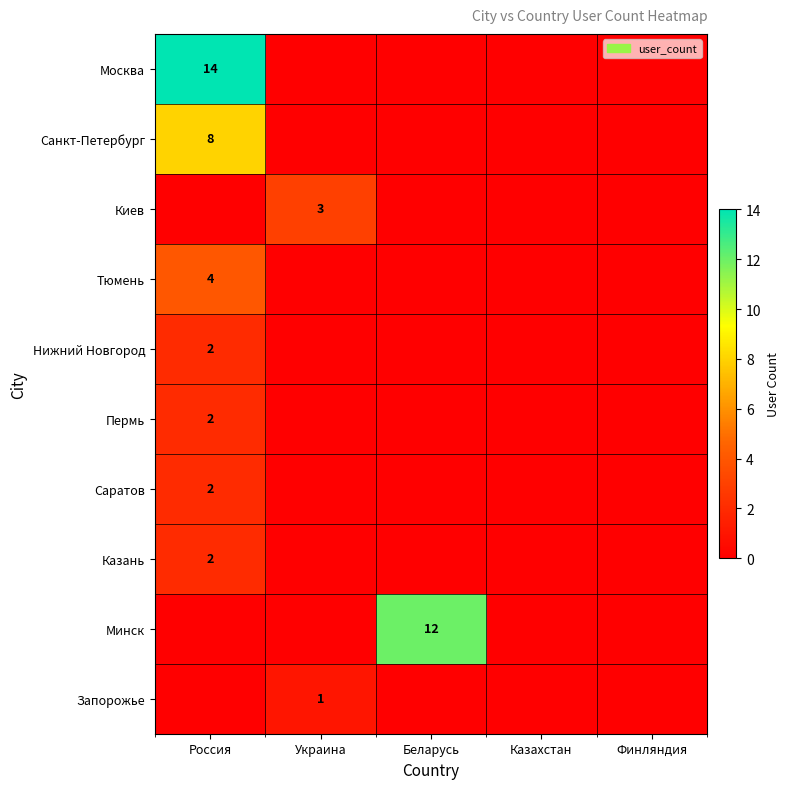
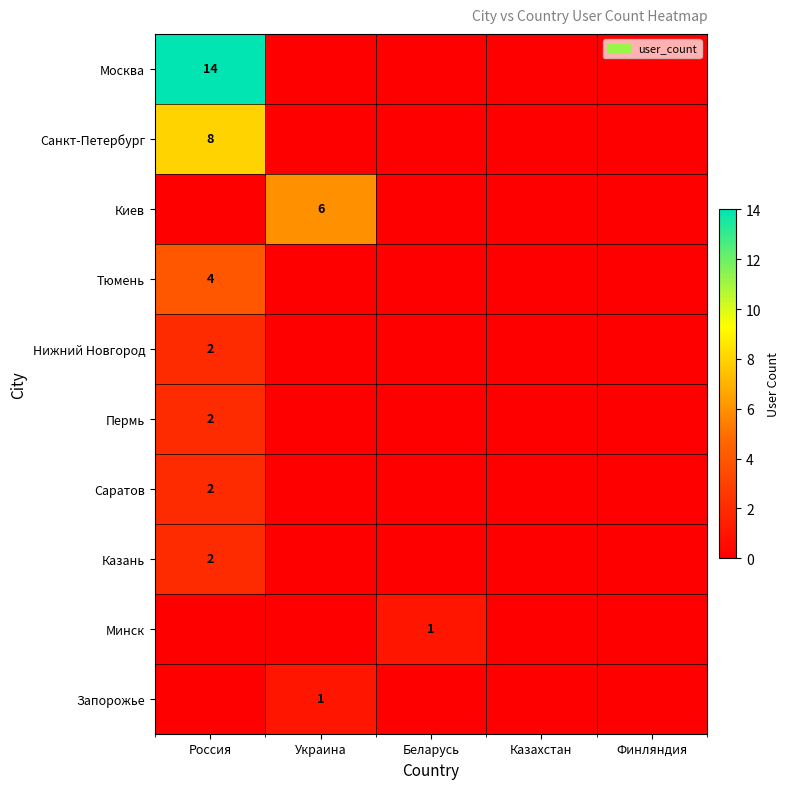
  {
    "Москва": {
      "Россия": 14
    },
    "Санкт-Петербург": {
      "Россия": 8
    },
    "Киев": {
-     "Украина": 3
+     "Украина": 6
    },
    "Тюмень": {
      "Россия": 4
    },
    "Нижний Новгород": {
      "Россия": 2
    },
    "Пермь": {
      "Россия": 2
    },
    "Саратов": {
      "Россия": 2
    },
    "Казань": {
      "Россия": 2
    },
    "Минск": {
-     "Беларусь": 12
+     "Беларусь": 1
    },
    "Запорожье": {
      "Украина": 1
    }
  }
